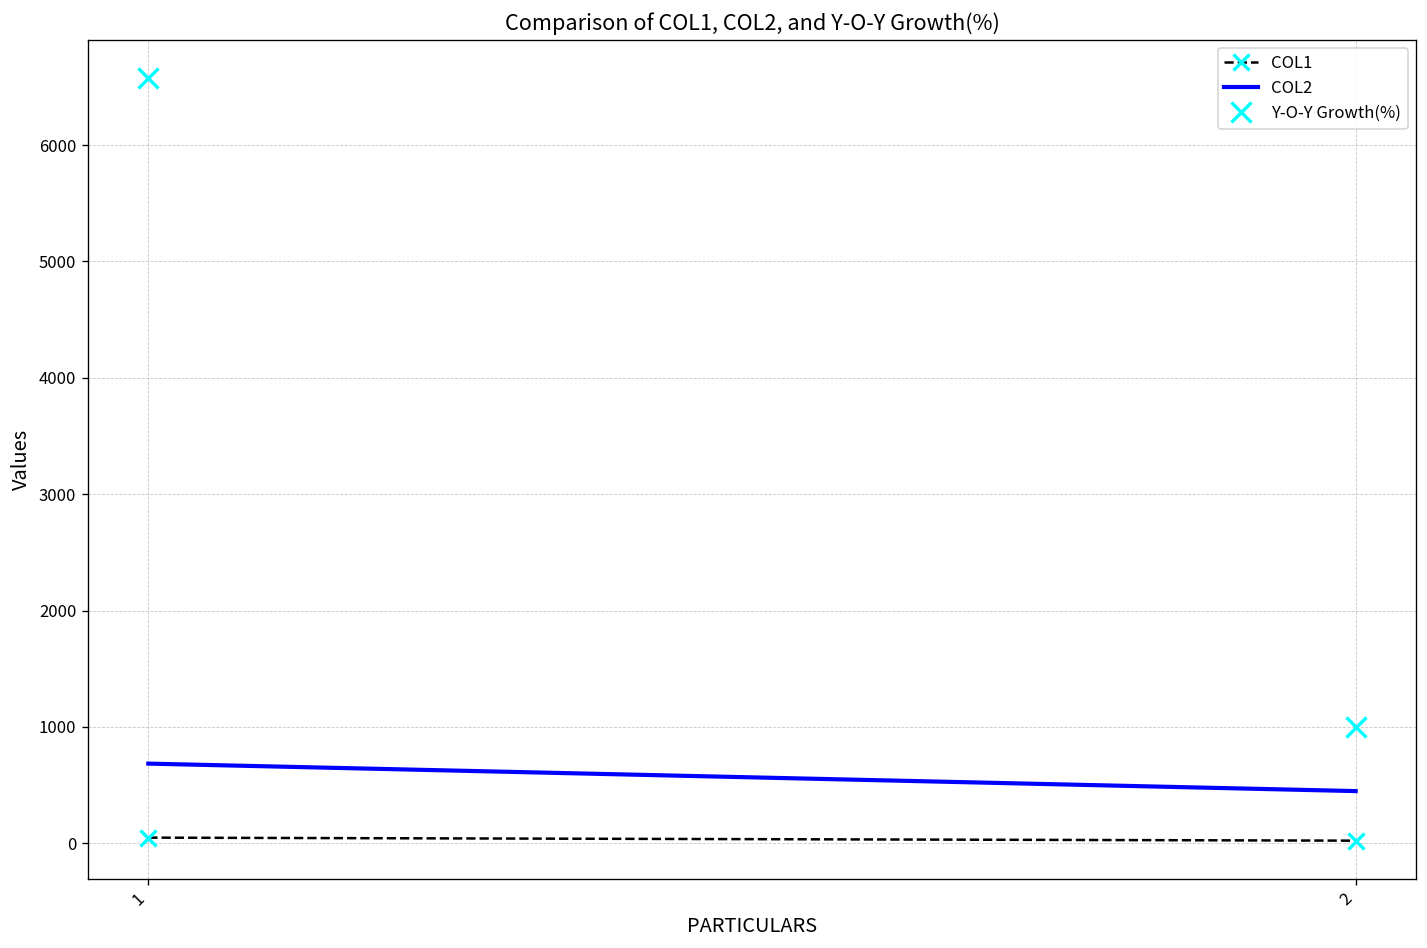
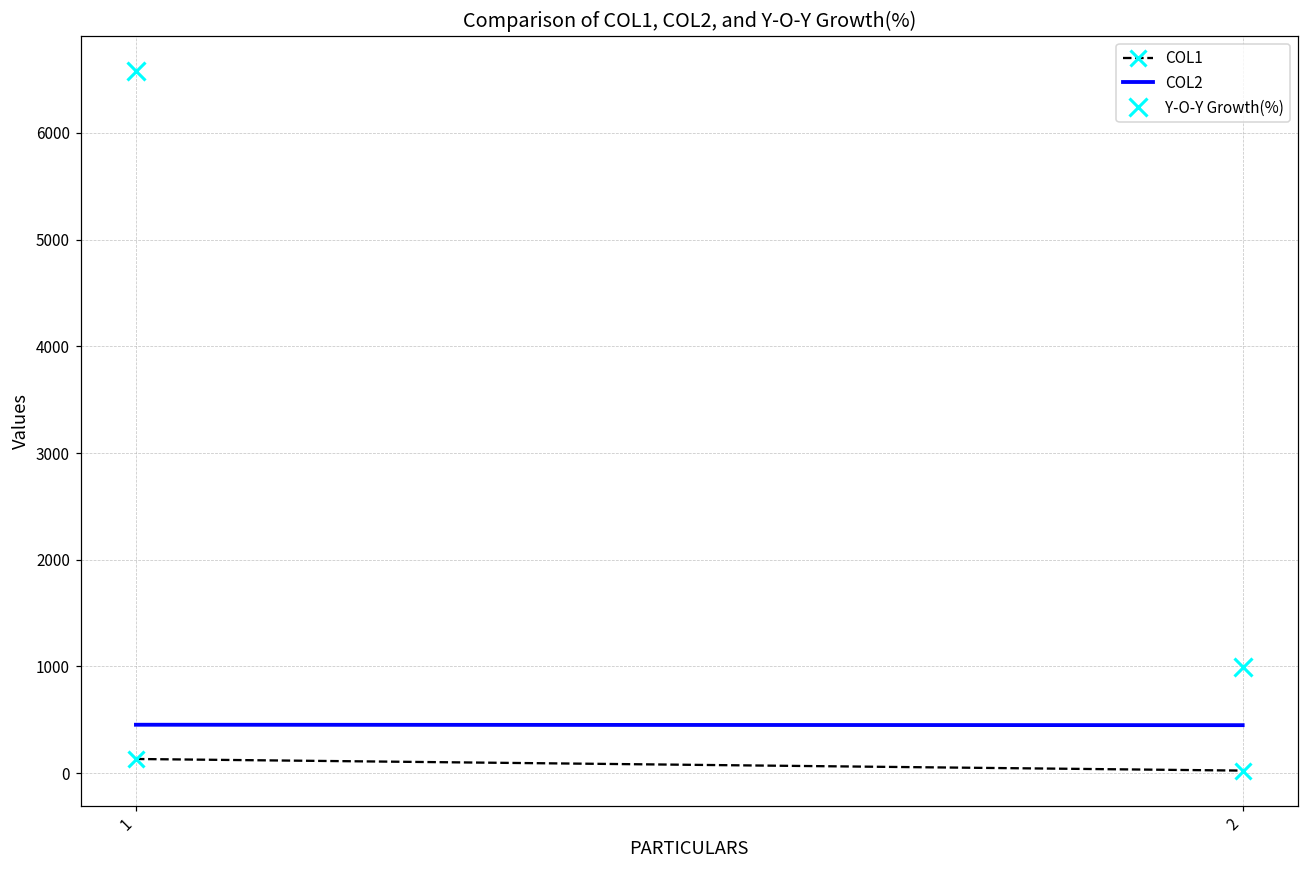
  {
    "COL1": {
-     "1": 0,
+     "1": 100,
      "2": 0
    },
    "COL2": {
-     "1": 700,
+     "1": 500,
      "2": 400
    },
    "Y-O-Y Growth(%)": {
      "1": 6600,
      "2": 1000
    }
  }
